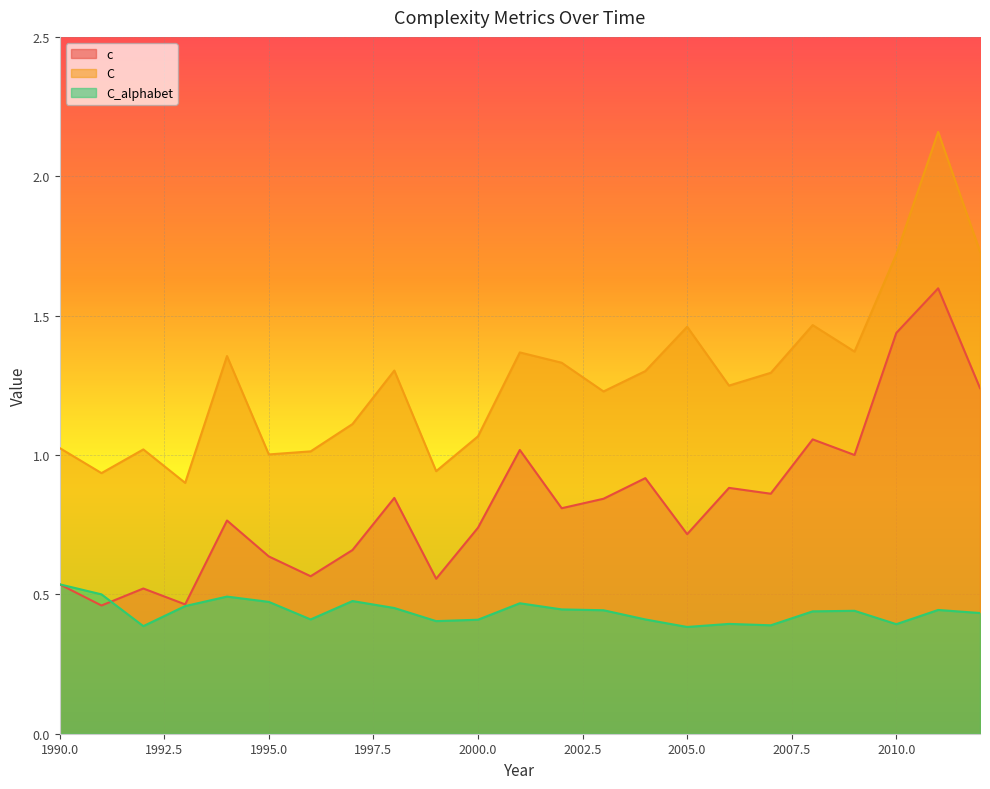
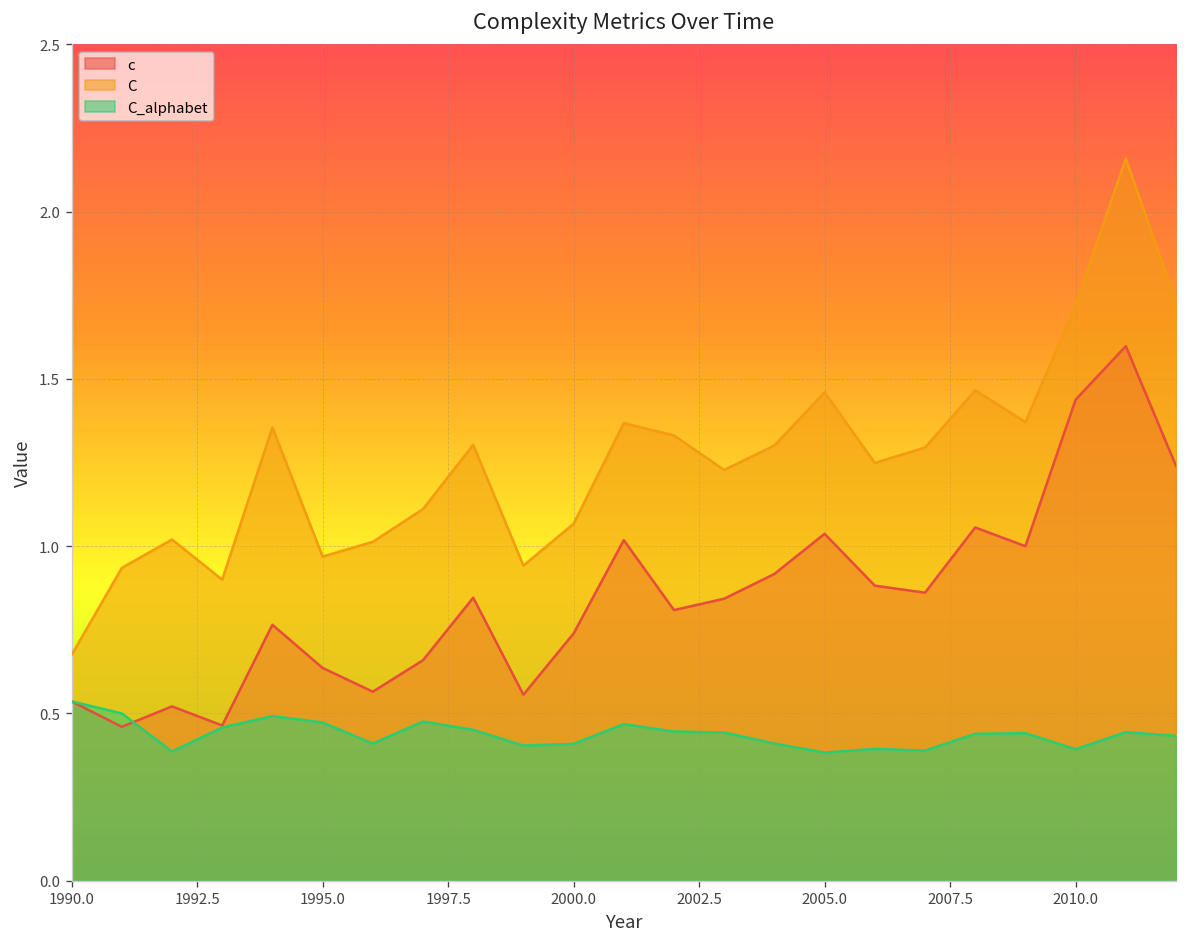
  {
    "c": {
      "1995.0": 0.64,
      "2000.0": 0.74,
-     "2005.0": 0.72,
+     "2005.0": 1.04,
      "2010.0": 1.44
    },
    "C": {
-     "1990.0": 1.03,
-     "1995.0": 1.00,
+     "1990.0": 0.68,
+     "1995.0": 0.97,
      "2000.0": 1.07,
      "2005.0": 1.46,
      "2010.0": 1.72
    },
    "C_alphabet": {
      "1995.0": 0.47,
      "2000.0": 0.41,
      "2005.0": 0.38,
      "2010.0": 0.39
    }
  }
